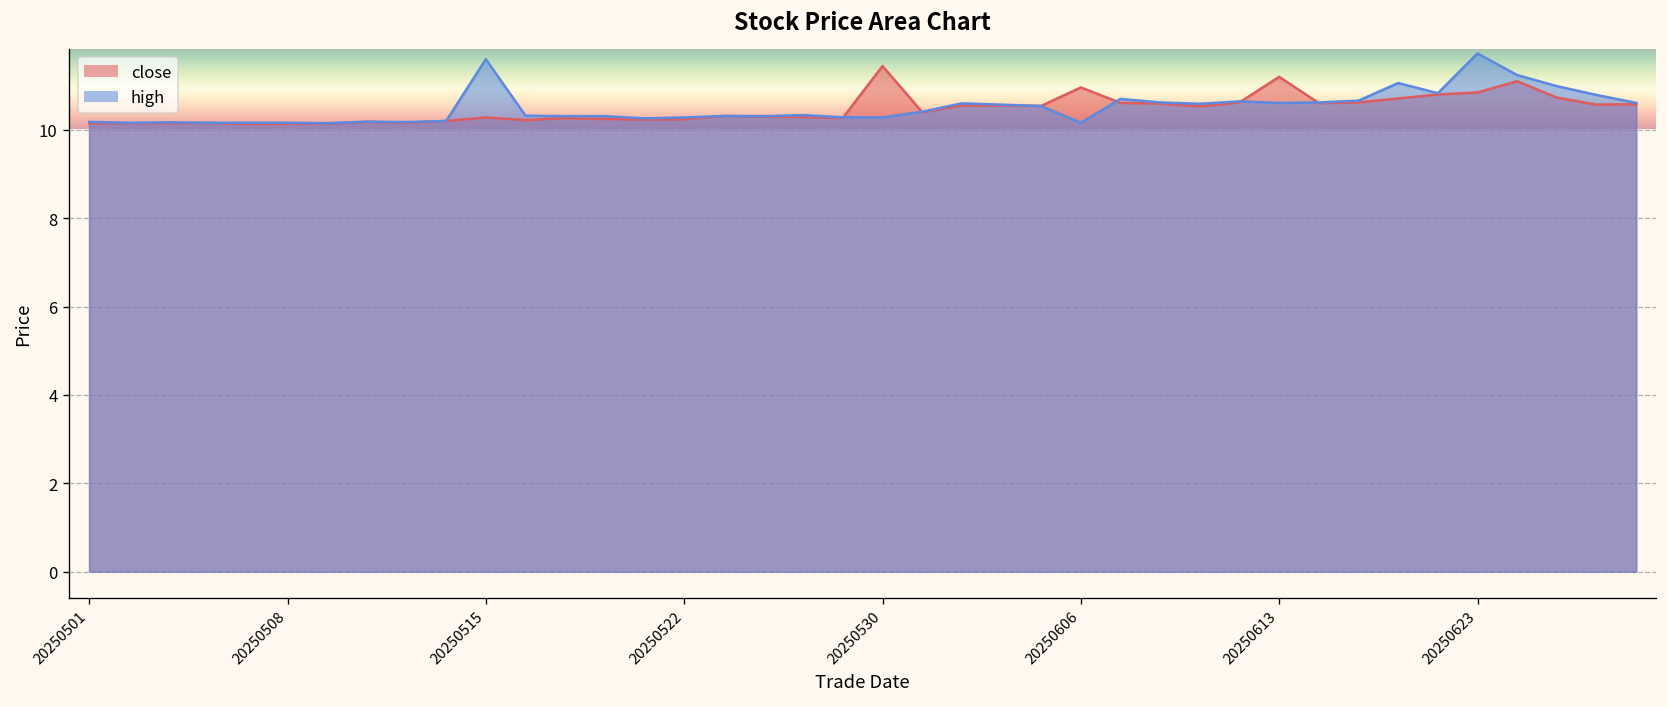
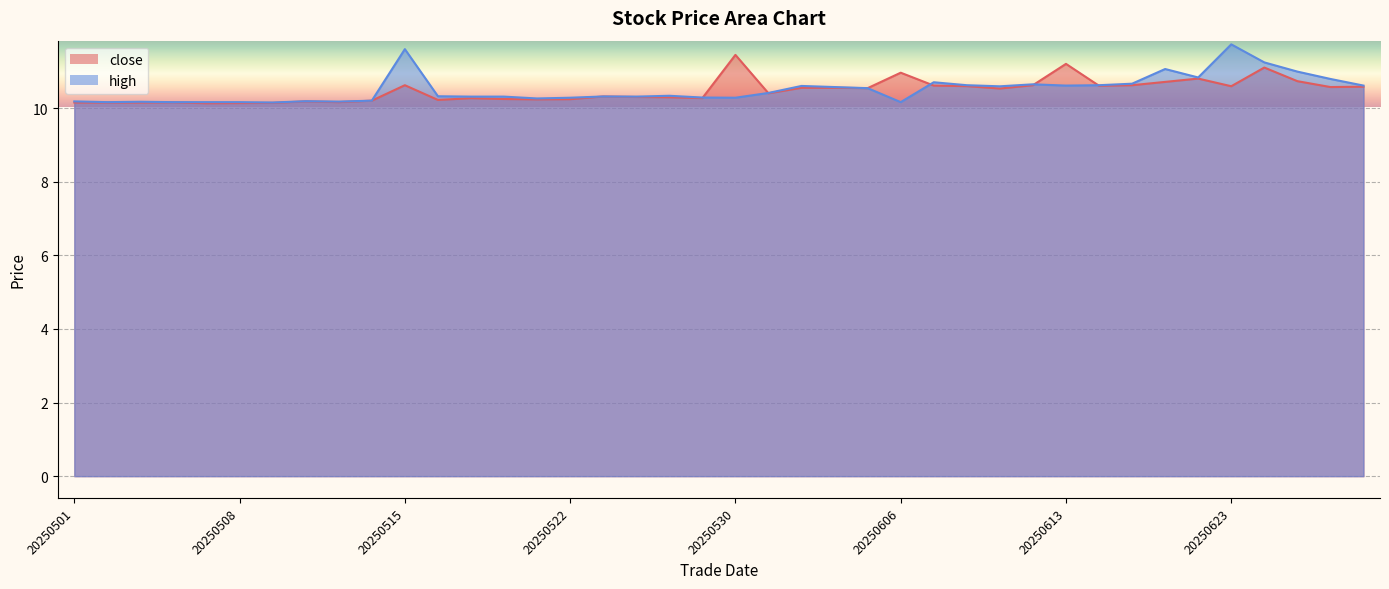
  {
    "close": {
-     "20250515": 10.3,
+     "20250515": 10.6,
      "20250530": 11.4,
      "20250606": 11.0,
      "20250613": 11.2,
-     "20250623": 10.8
+     "20250623": 10.6
    },
    "high": {
      "20250515": 11.6,
      "20250530": 10.3,
      "20250606": 10.2,
      "20250613": 10.6,
      "20250623": 11.7
    }
  }
